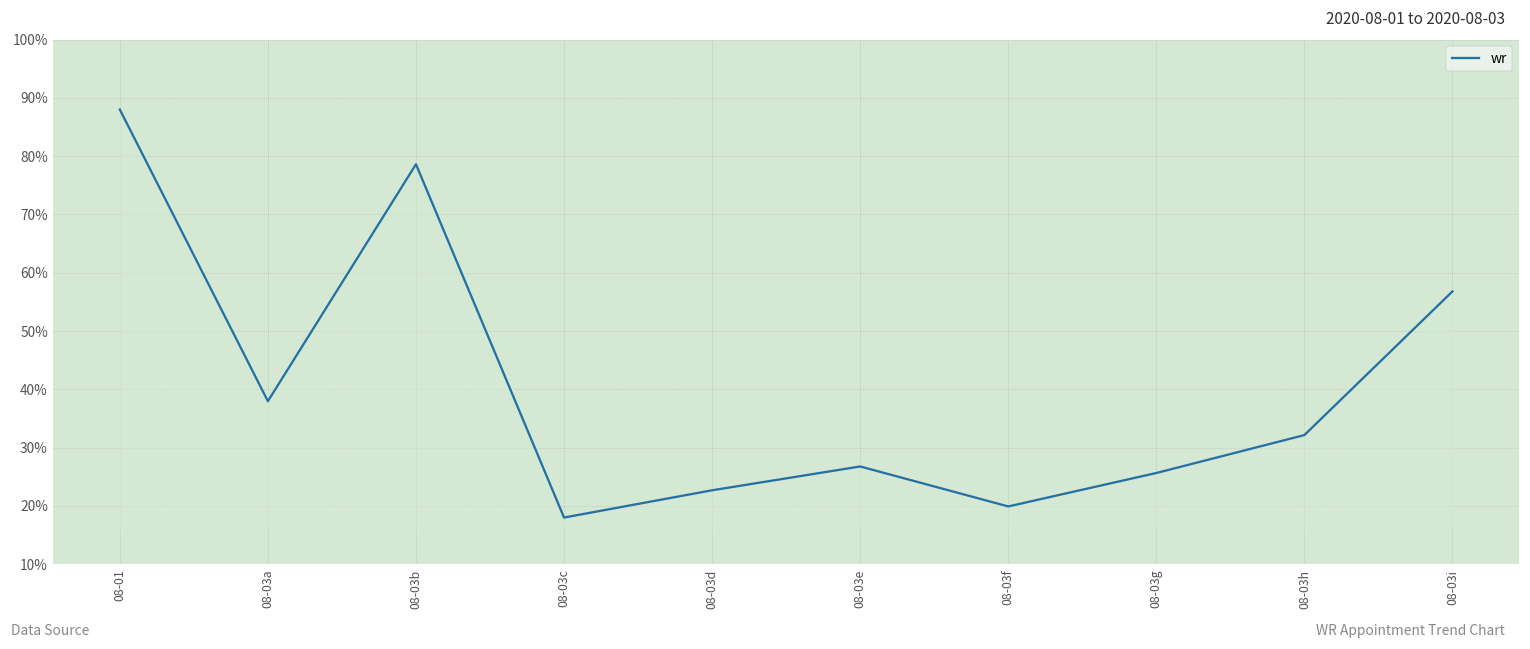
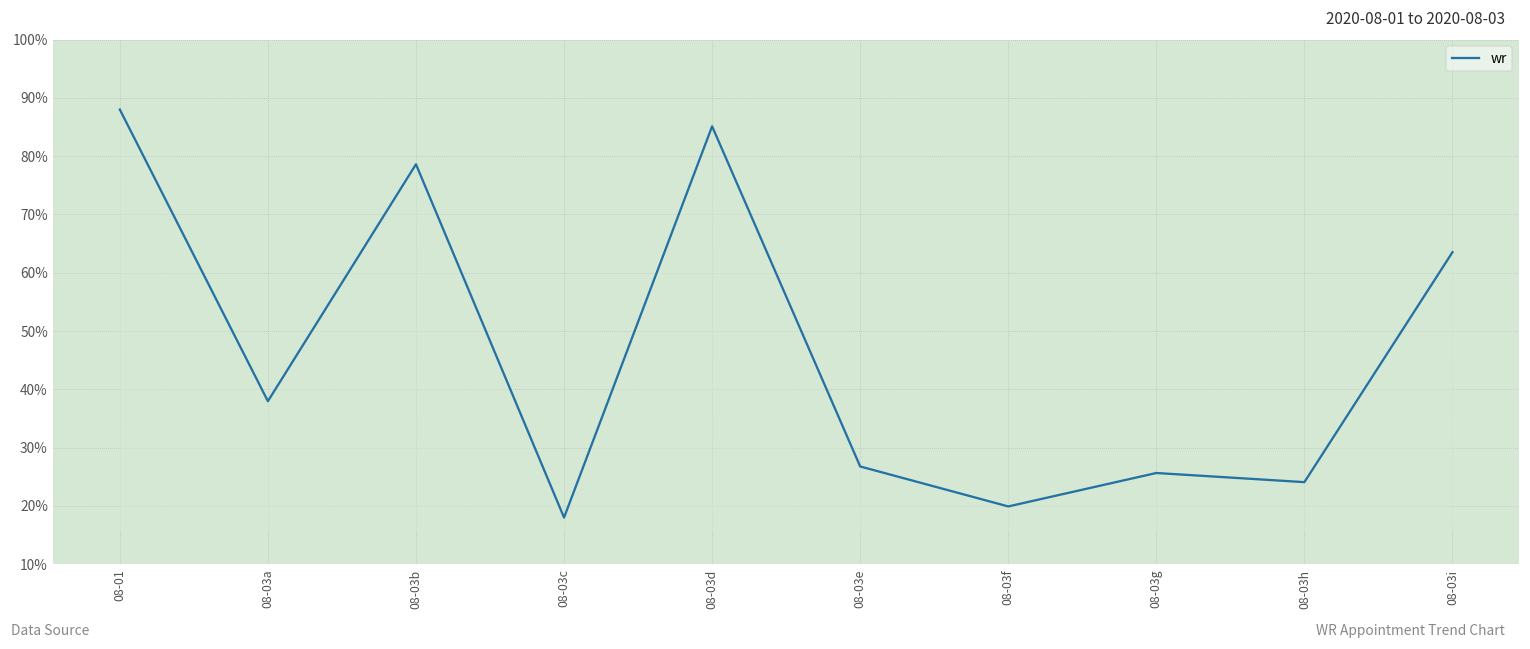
  {
    "08-01": "88%",
    "08-03a": "38%",
    "08-03b": "79%",
    "08-03c": "18%",
-   "08-03d": "23%",
+   "08-03d": "85%",
    "08-03e": "27%",
    "08-03f": "20%",
    "08-03g": "26%",
-   "08-03h": "32%",
-   "08-03i": "57%"
+   "08-03h": "24%",
+   "08-03i": "64%"
  }
